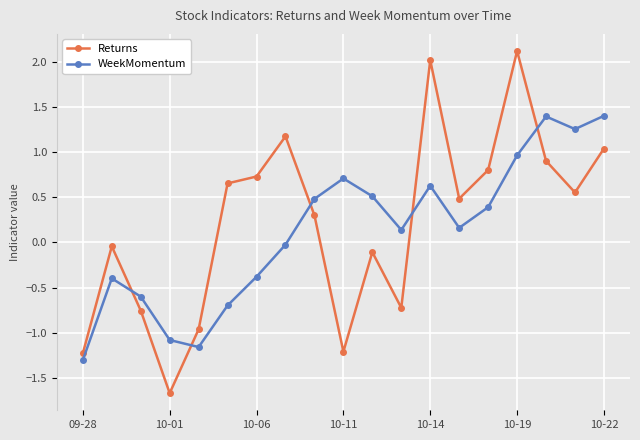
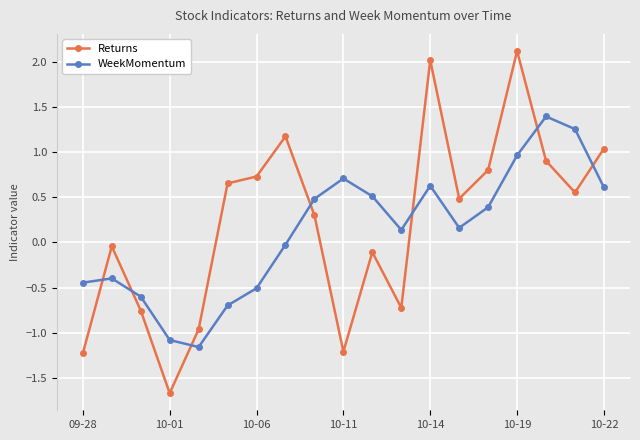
  {
    "Returns": {
      "09-28": -1.2,
      "10-01": -1.7,
      "10-06": 0.7,
      "10-11": -1.2,
      "10-14": 2.0,
      "10-19": 2.1,
      "10-22": 1.0
    },
    "WeekMomentum": {
-     "09-28": -1.3,
+     "09-28": -0.4,
      "10-01": -1.1,
-     "10-06": -0.4,
+     "10-06": -0.5,
      "10-11": 0.7,
      "10-14": 0.6,
      "10-19": 1.0,
-     "10-22": 1.4
+     "10-22": 0.6
    }
  }
